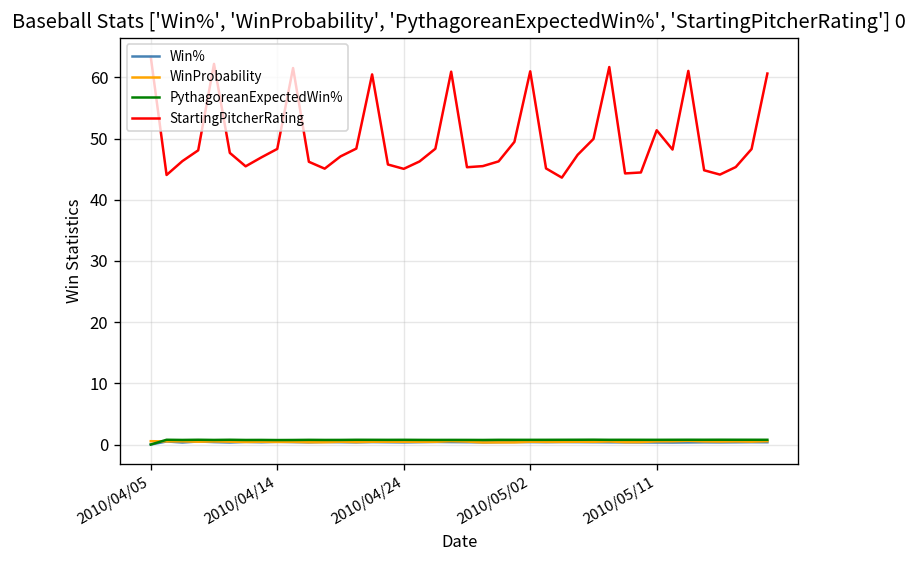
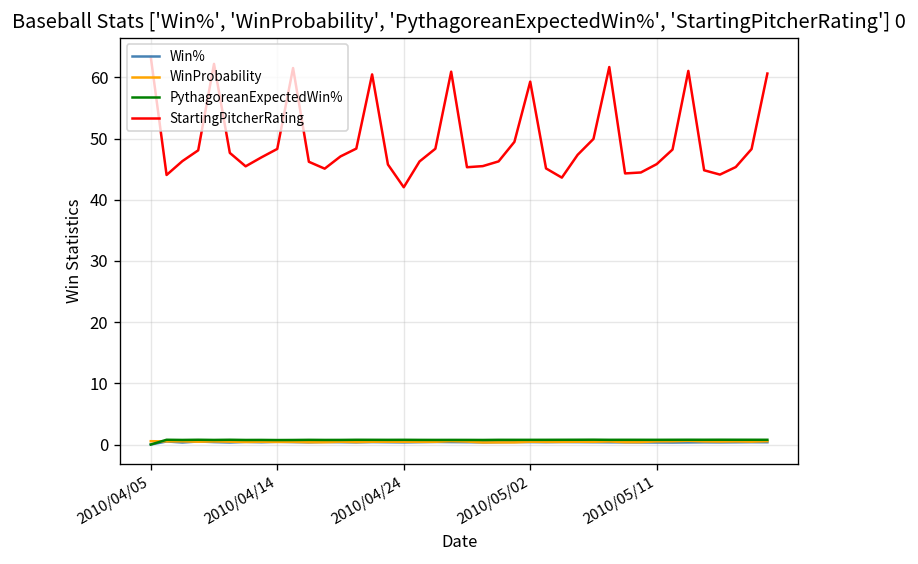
  {
    "WinProbability": {
      "2010/04/05": 1
    },
    "StartingPitcherRating": {
      "2010/04/14": 48,
-     "2010/04/24": 45,
-     "2010/05/02": 61,
-     "2010/05/11": 51
+     "2010/04/24": 42,
+     "2010/05/02": 59,
+     "2010/05/11": 46
    }
  }
